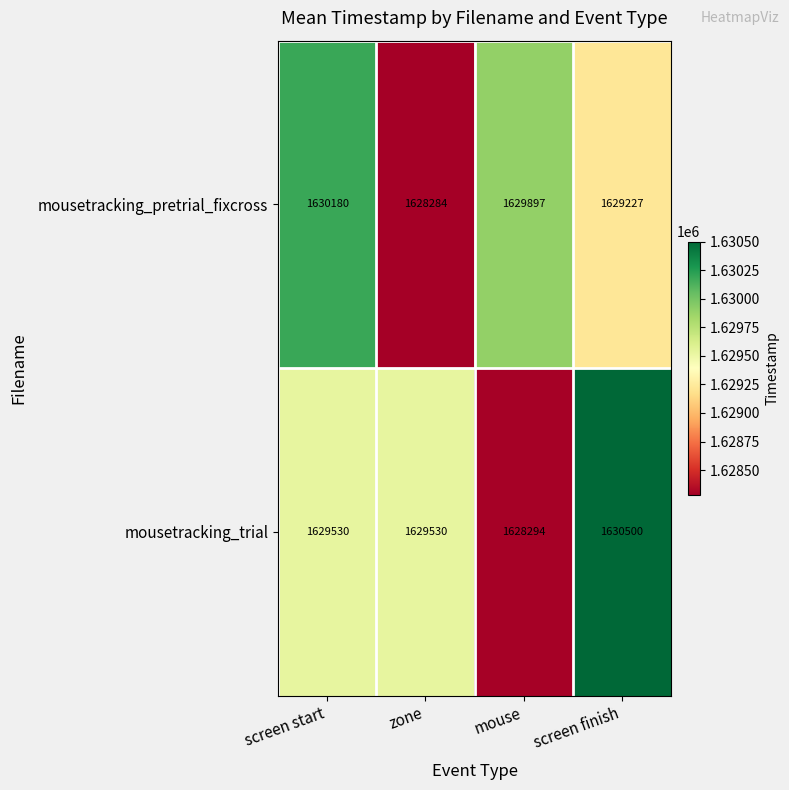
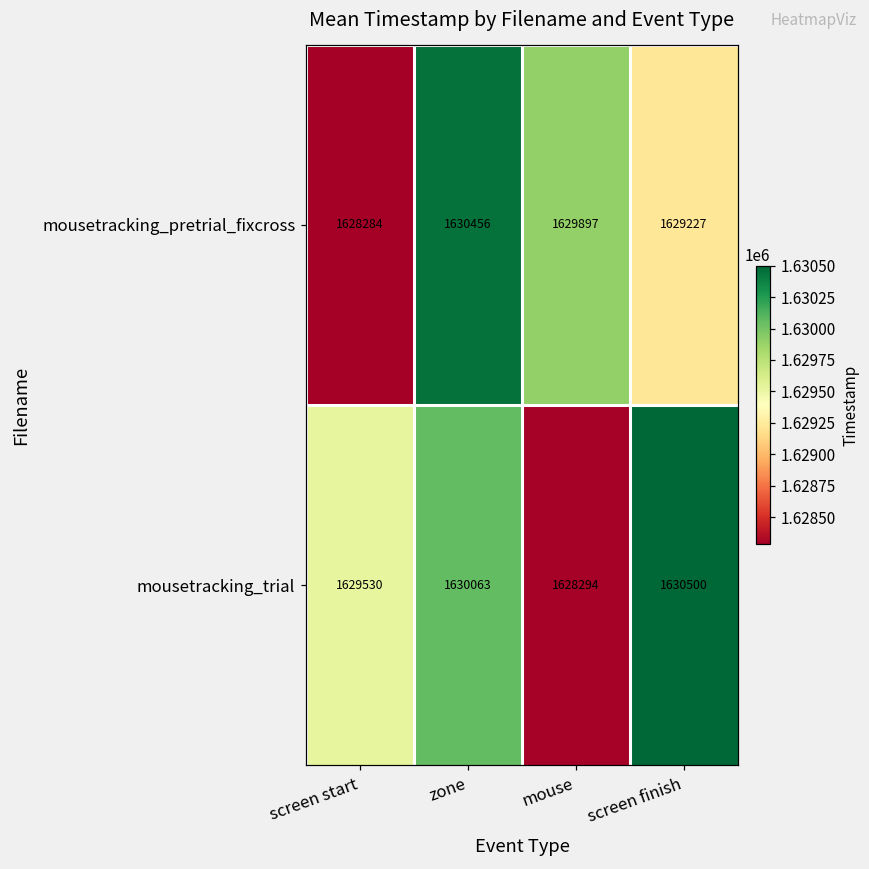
  {
    "mousetracking_pretrial_fixcross": {
-     "screen start": 1630180,
-     "zone": 1628284,
+     "screen start": 1628284,
+     "zone": 1630456,
      "mouse": 1629897,
      "screen finish": 1629227
    },
    "mousetracking_trial": {
      "screen start": 1629530,
-     "zone": 1629530,
+     "zone": 1630063,
      "mouse": 1628294,
      "screen finish": 1630500
    }
  }
